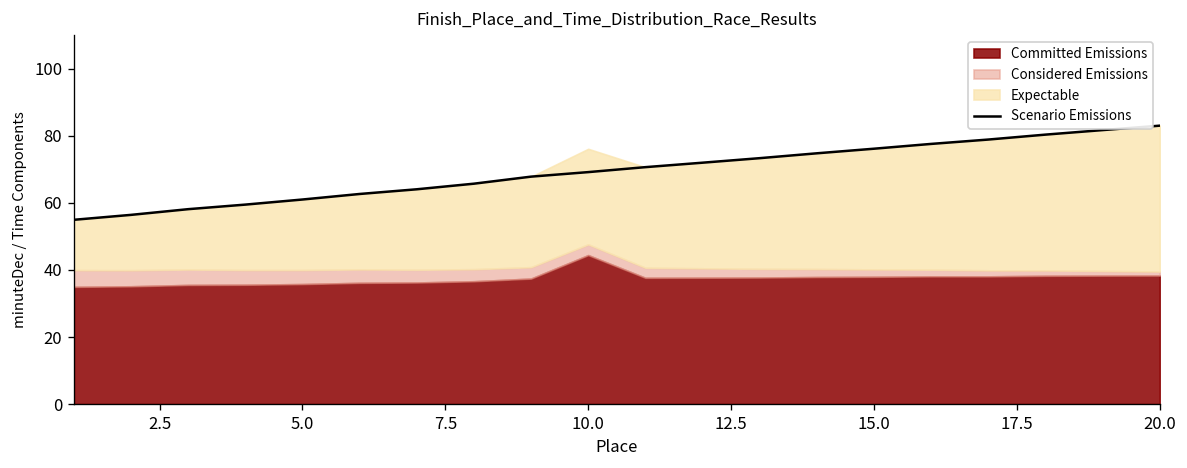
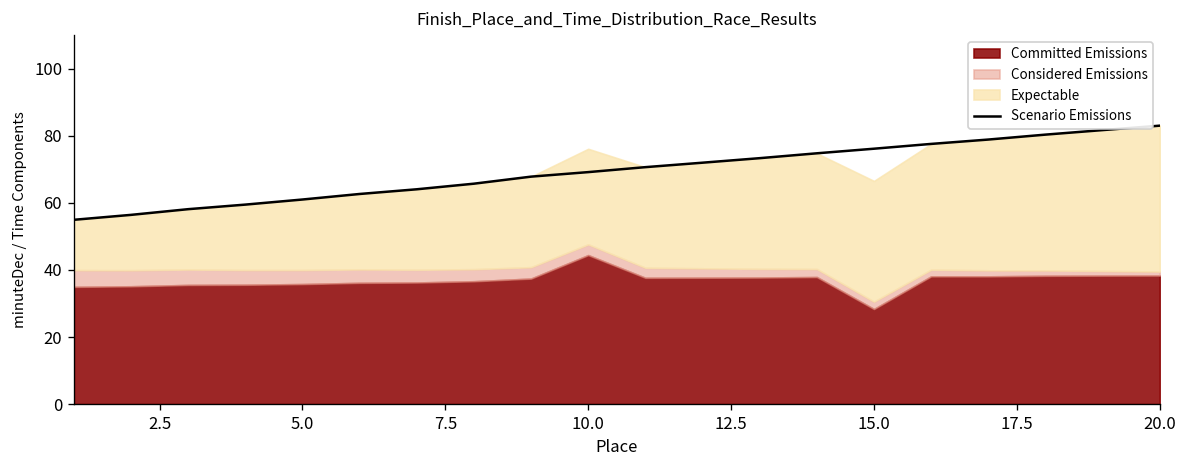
  {
    "Committed Emissions": {
      "5.0": 36,
      "10.0": 44,
-     "15.0": 38,
+     "15.0": 28,
      "20.0": 38
    },
    "Scenario Emissions": {
      "10.0": 69
    }
  }
